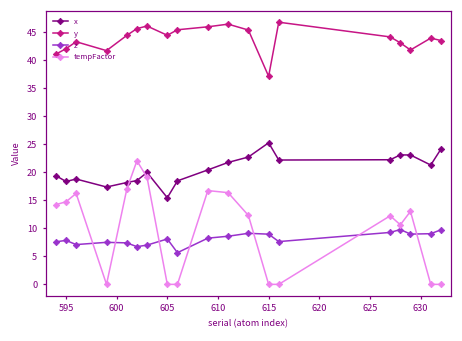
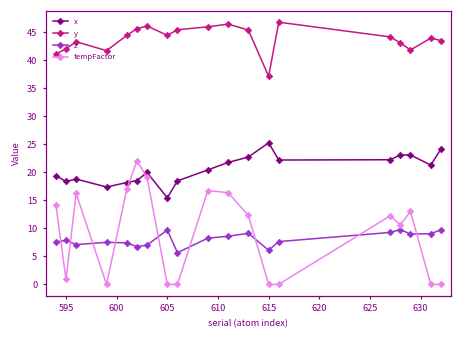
  {
    "x": {
      "595": 18,
      "605": 15,
      "615": 25
    },
    "y": {
      "595": 42,
      "605": 44,
      "615": 37
    },
    "z": {
      "595": 8,
-     "605": 8,
-     "615": 9
+     "605": 10,
+     "615": 6
    },
    "tempFactor": {
-     "595": 15,
+     "595": 1,
      "605": 0,
      "615": 0
    }
  }
